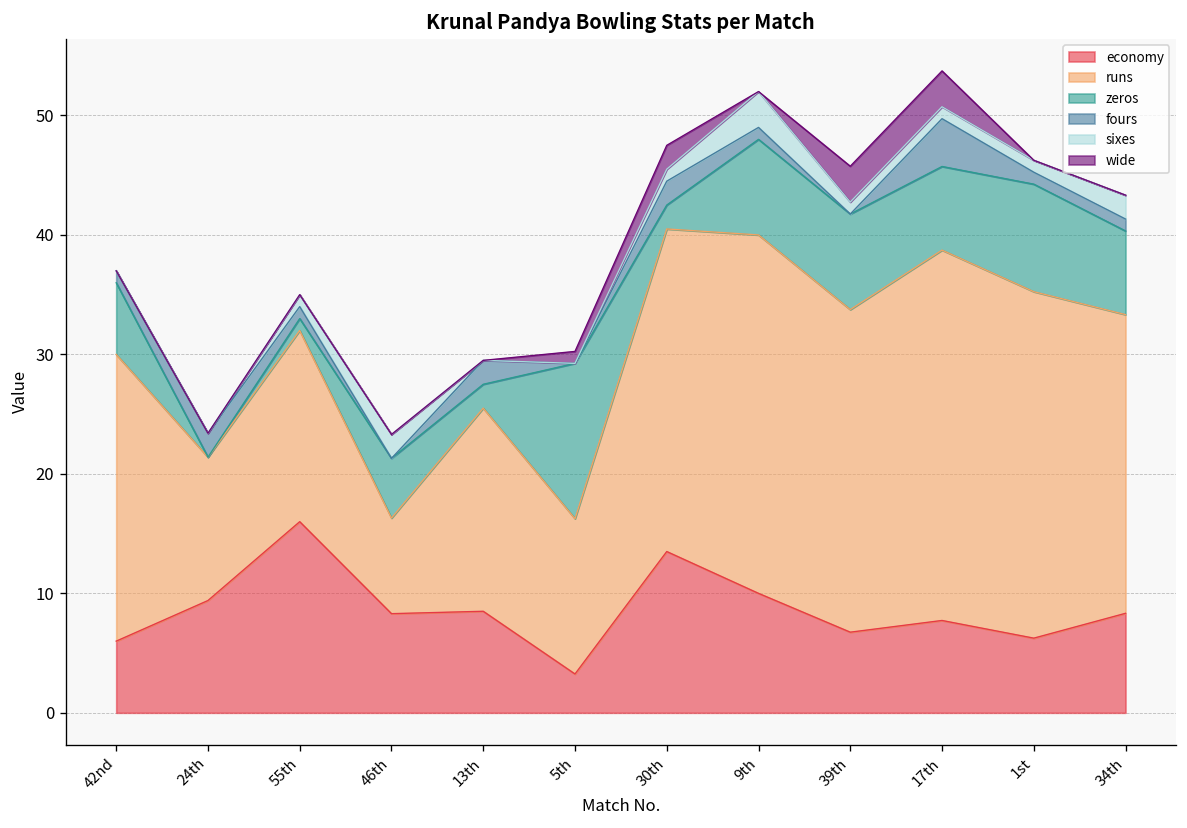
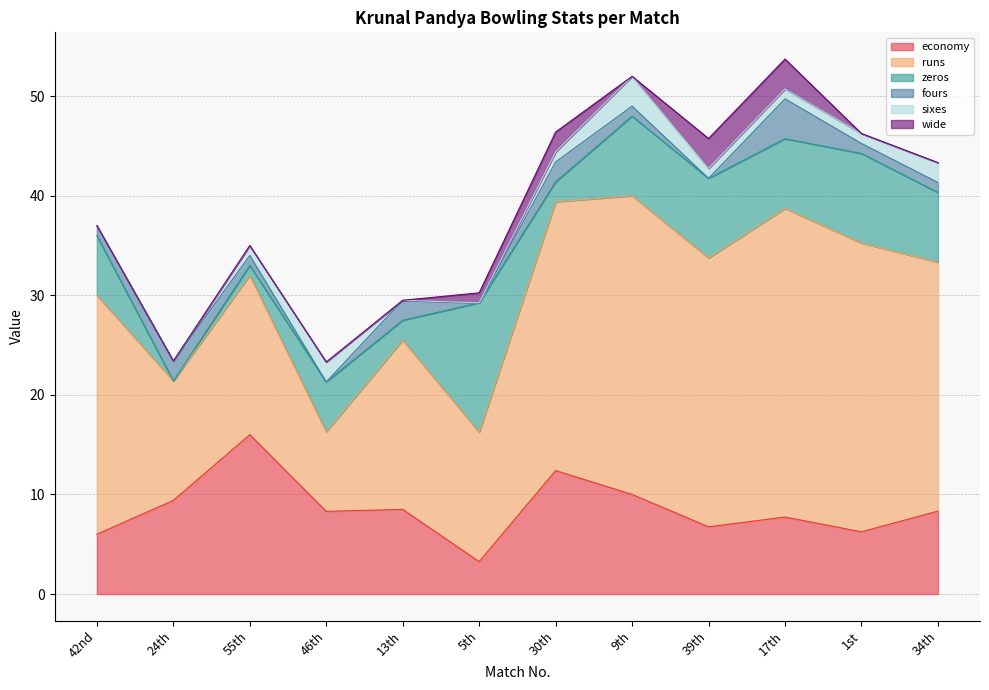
  {
    "economy": {
      "42nd": 6,
      "24th": 9,
      "55th": 16,
      "46th": 8,
      "13th": 9,
      "5th": 3,
-     "30th": 14,
+     "30th": 12,
      "9th": 10,
      "39th": 7,
      "17th": 8,
      "1st": 6,
      "34th": 8
    },
    "runs": {
      "42nd": 24,
      "55th": 16,
      "46th": 8,
      "13th": 17,
      "5th": 13,
      "30th": 27,
      "9th": 30,
      "39th": 27,
      "17th": 31,
      "1st": 29,
      "34th": 25
    },
    "sixes": {
      "30th": 1,
      "39th": 1,
      "17th": 1
    },
    "wide": {
      "5th": 1,
      "30th": 2,
      "39th": 3,
      "17th": 3
    }
  }
